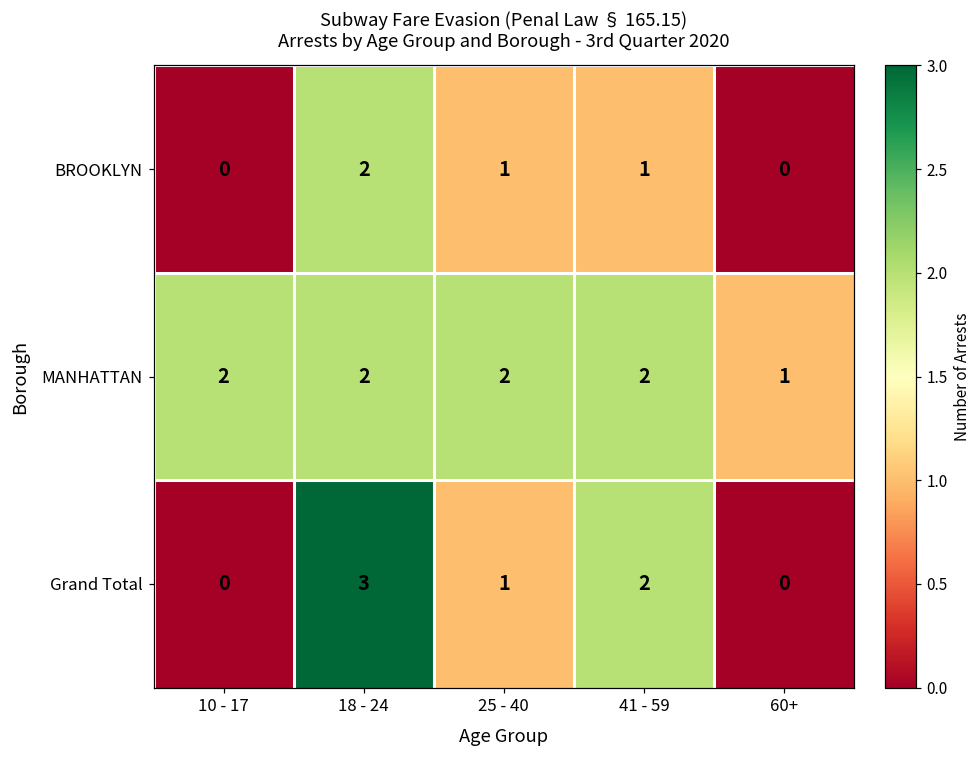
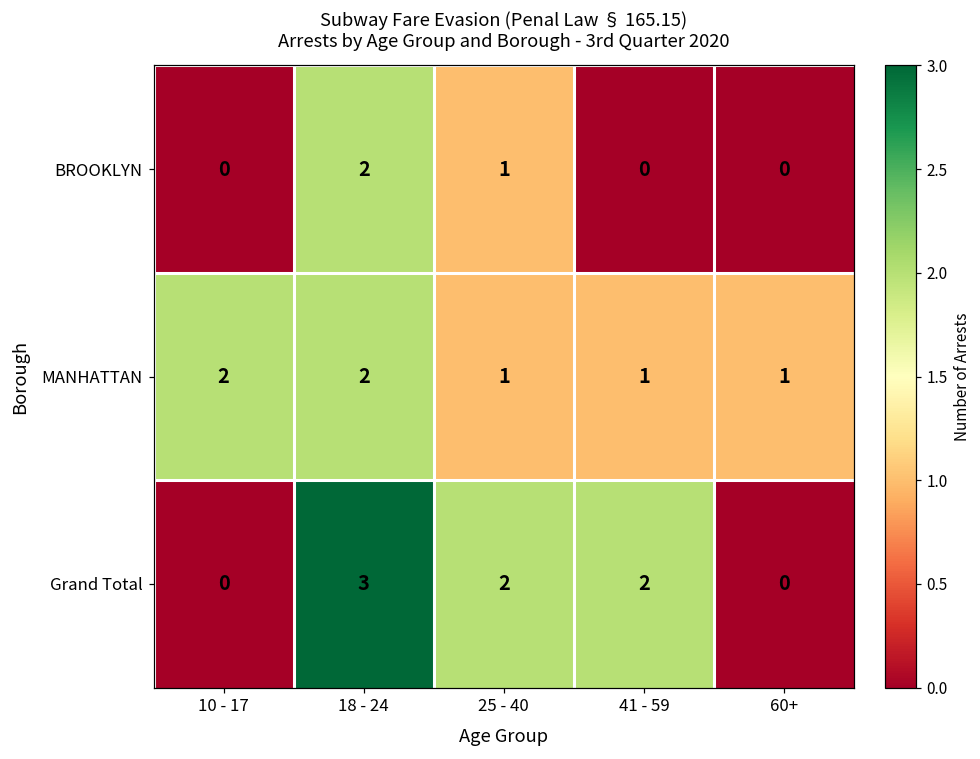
  {
    "BROOKLYN": {
      "10 - 17": 0,
      "18 - 24": 2,
      "25 - 40": 1,
-     "41 - 59": 1,
+     "41 - 59": 0,
      "60+": 0
    },
    "MANHATTAN": {
      "10 - 17": 2,
      "18 - 24": 2,
-     "25 - 40": 2,
-     "41 - 59": 2,
+     "25 - 40": 1,
+     "41 - 59": 1,
      "60+": 1
    },
    "Grand Total": {
      "10 - 17": 0,
      "18 - 24": 3,
-     "25 - 40": 1,
+     "25 - 40": 2,
      "41 - 59": 2,
      "60+": 0
    }
  }
